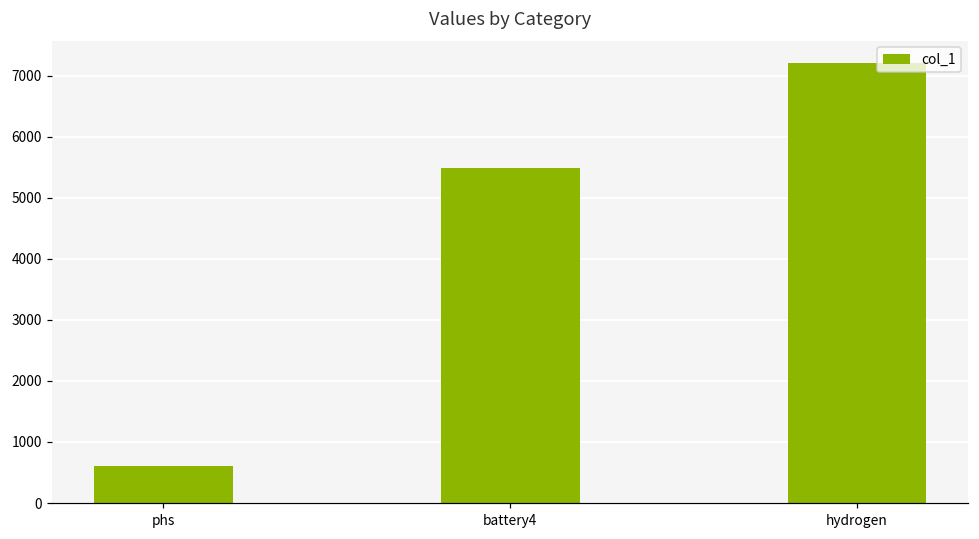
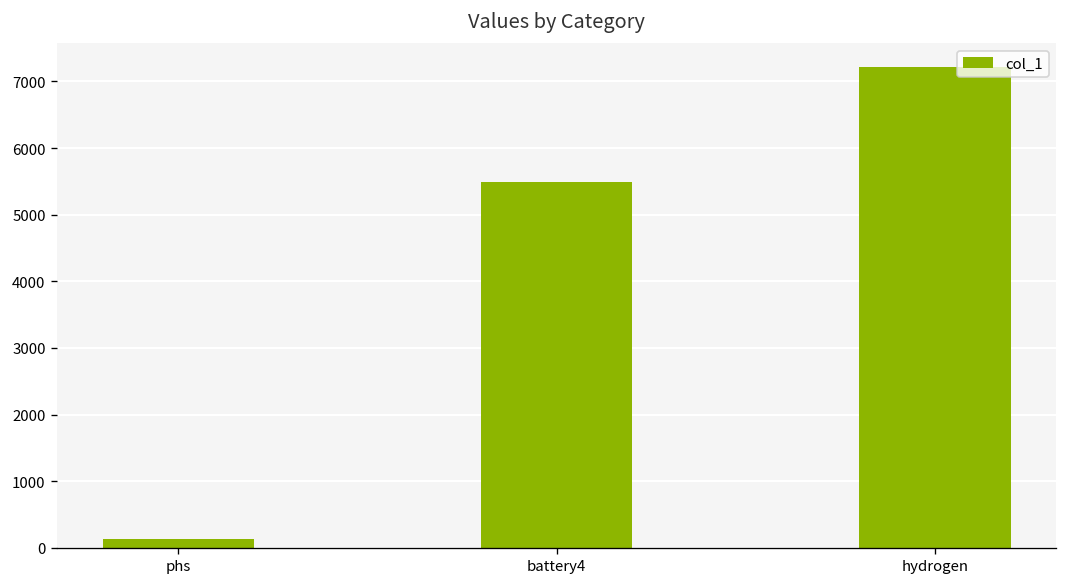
  {
-   "phs": 600,
+   "phs": 100,
    "battery4": 5500,
    "hydrogen": 7200
  }
